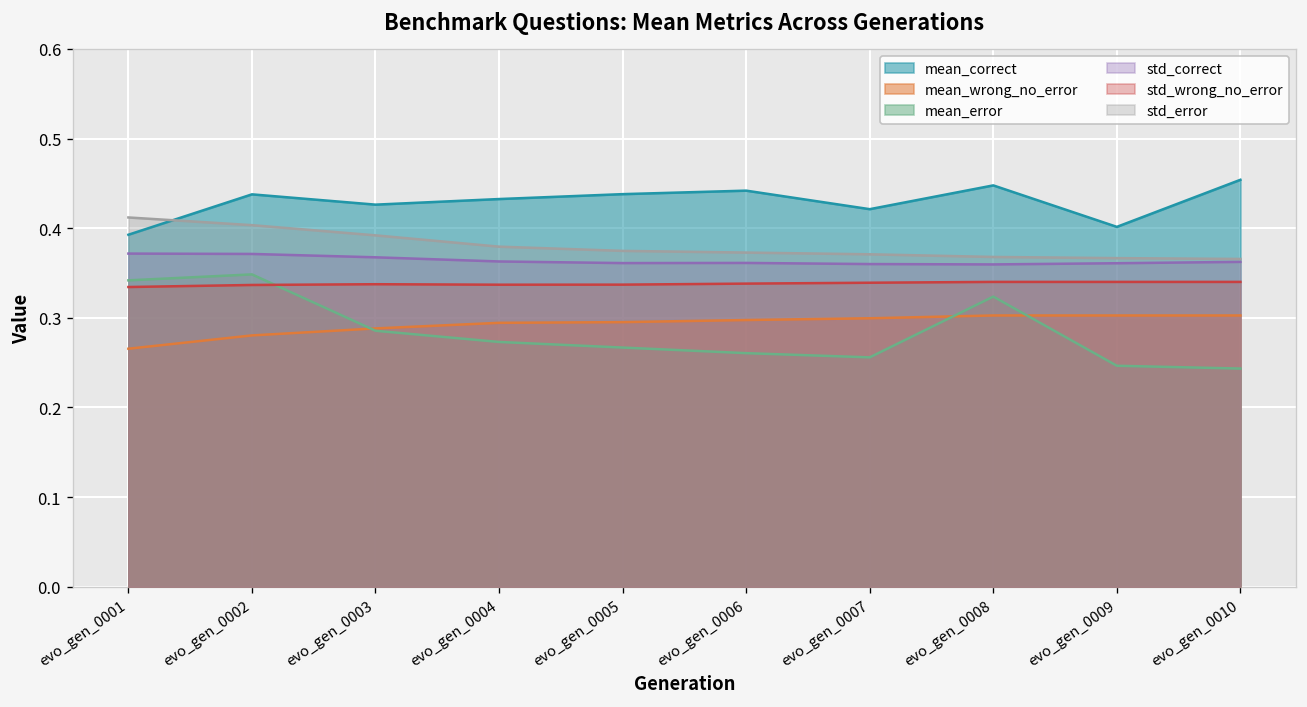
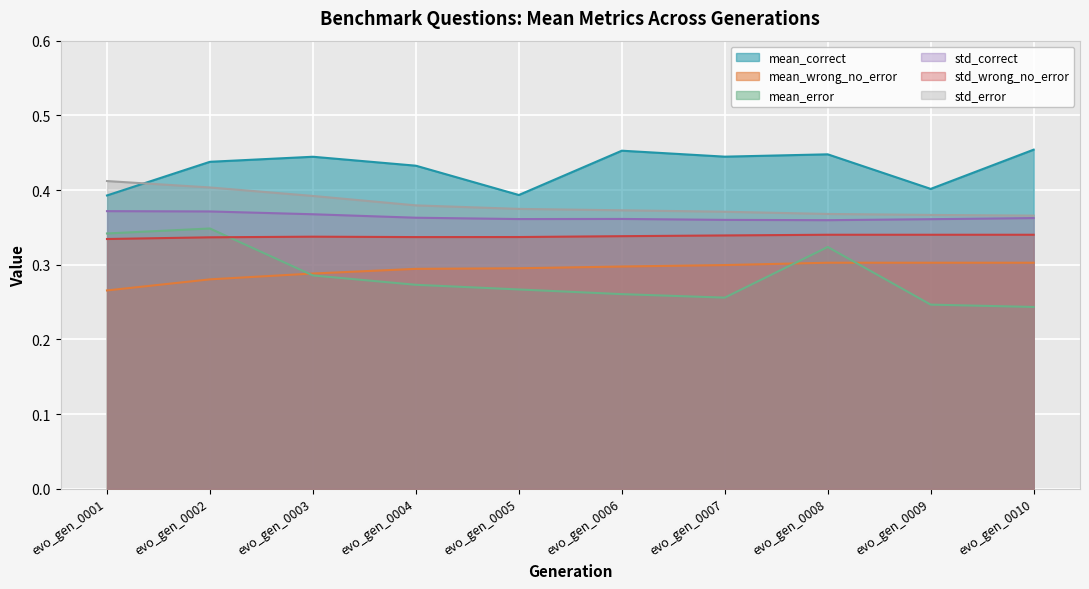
  {
    "mean_correct": {
      "evo_gen_0001": 0.39,
      "evo_gen_0002": 0.44,
-     "evo_gen_0003": 0.43,
+     "evo_gen_0003": 0.44,
      "evo_gen_0004": 0.43,
-     "evo_gen_0005": 0.44,
-     "evo_gen_0006": 0.44,
-     "evo_gen_0007": 0.42,
+     "evo_gen_0005": 0.39,
+     "evo_gen_0006": 0.45,
+     "evo_gen_0007": 0.44,
      "evo_gen_0008": 0.45,
      "evo_gen_0009": 0.40,
      "evo_gen_0010": 0.45
    },
    "mean_error": {
      "evo_gen_0001": 0.34,
      "evo_gen_0002": 0.35,
      "evo_gen_0004": 0.27,
      "evo_gen_0005": 0.27,
      "evo_gen_0006": 0.26,
      "evo_gen_0007": 0.26,
      "evo_gen_0008": 0.32,
      "evo_gen_0009": 0.25,
      "evo_gen_0010": 0.24
    }
  }
